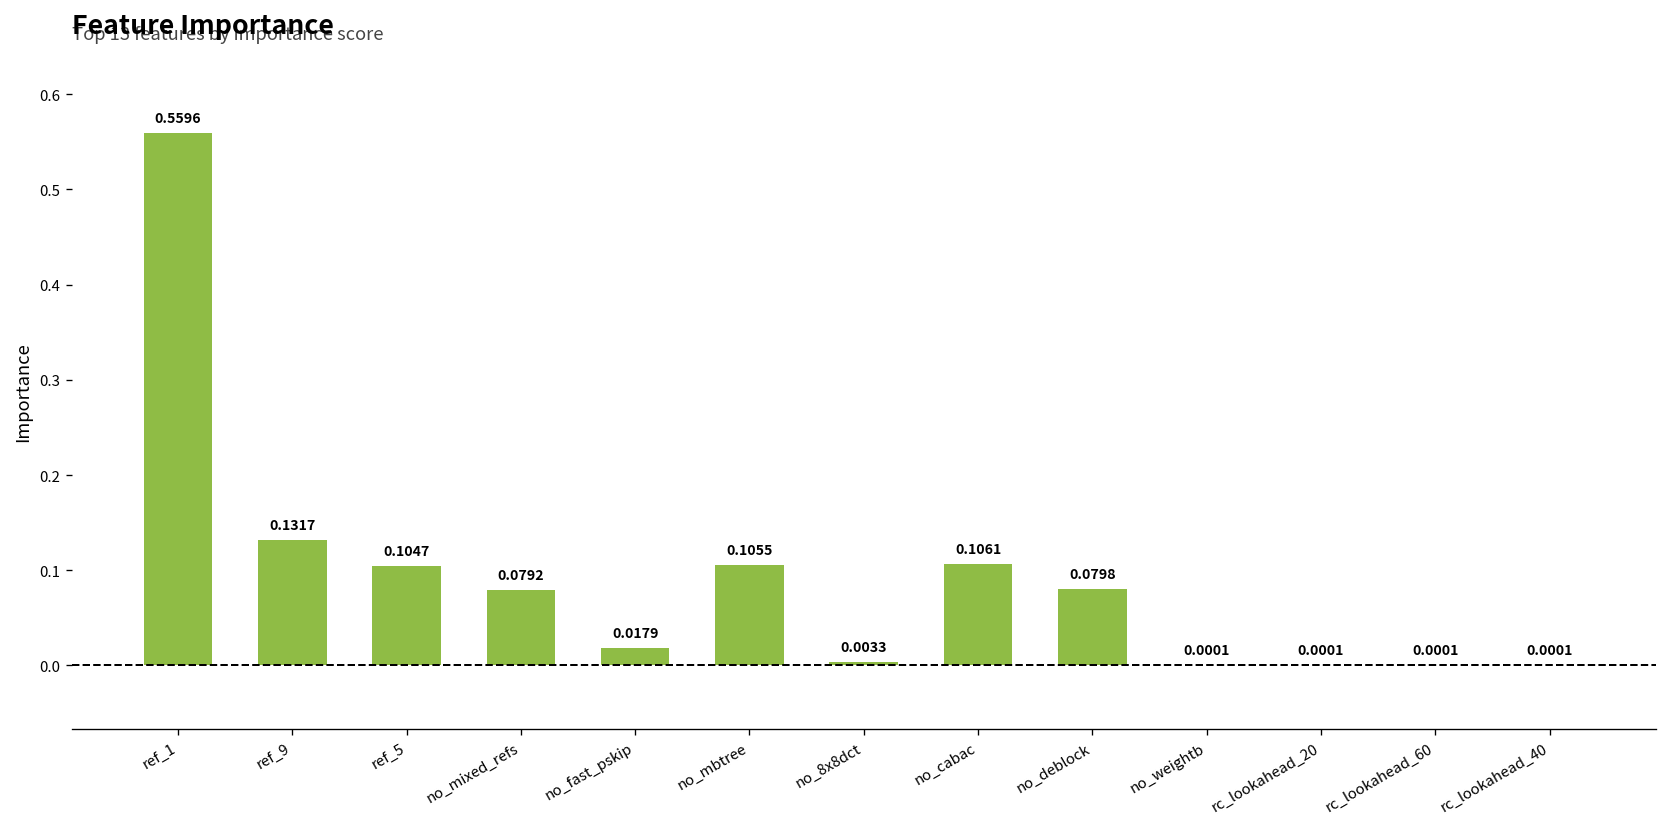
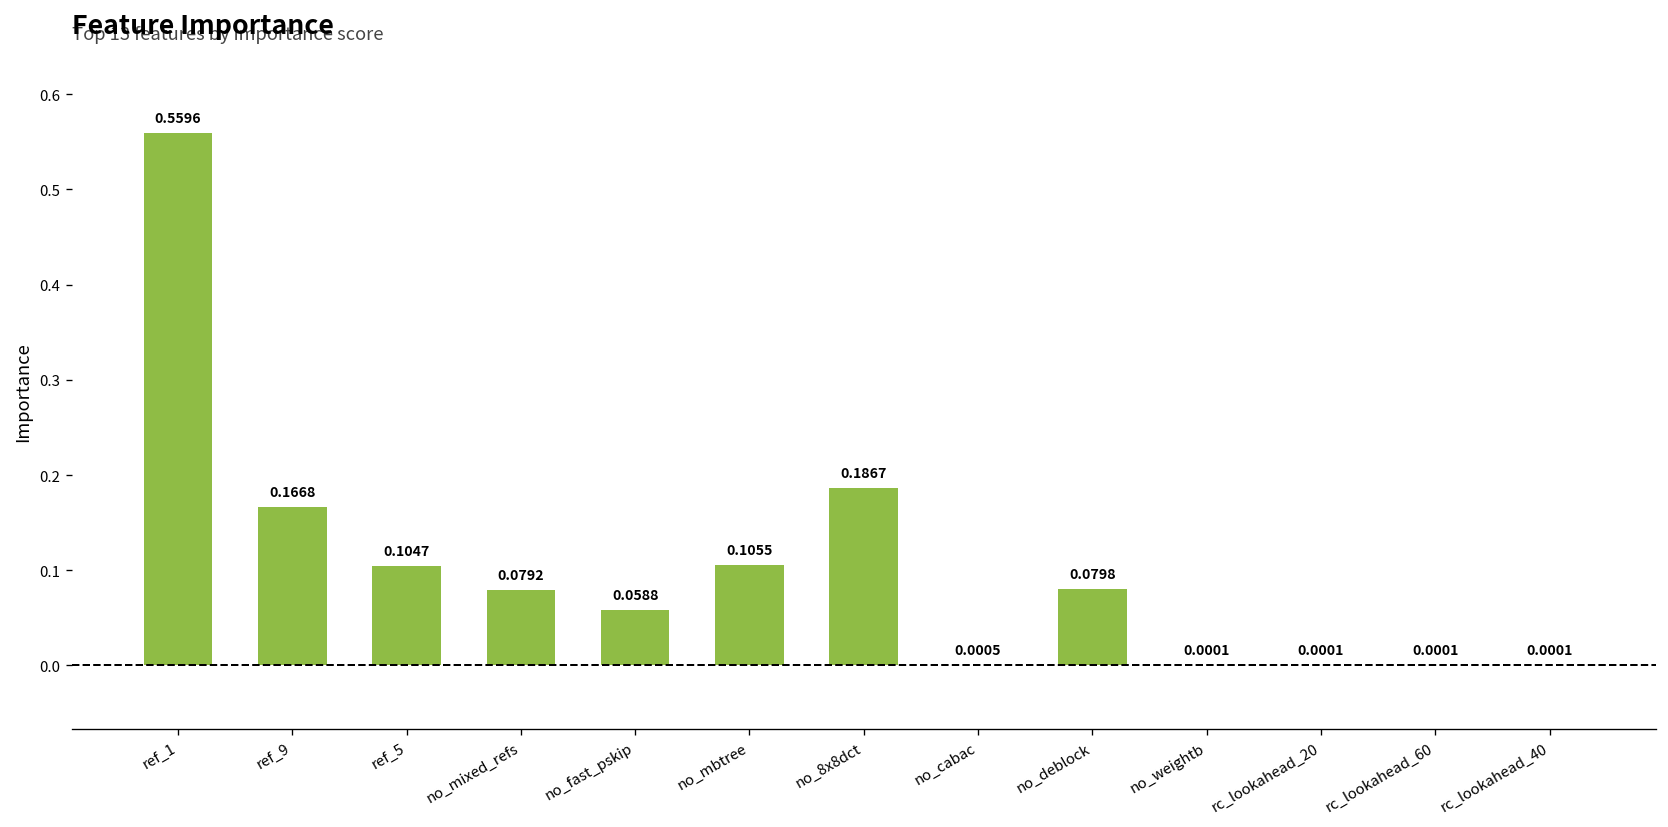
  {
    "ref_1": 0.5596,
-   "ref_9": 0.1317,
+   "ref_9": 0.1668,
    "ref_5": 0.1047,
    "no_mixed_refs": 0.0792,
-   "no_fast_pskip": 0.0179,
+   "no_fast_pskip": 0.0588,
    "no_mbtree": 0.1055,
-   "no_8x8dct": 0.0033,
-   "no_cabac": 0.1061,
+   "no_8x8dct": 0.1867,
+   "no_cabac": 0.0005,
    "no_deblock": 0.0798,
    "no_weightb": 0.0001,
    "rc_lookahead_20": 0.0001,
    "rc_lookahead_60": 0.0001,
    "rc_lookahead_40": 0.0001
  }
